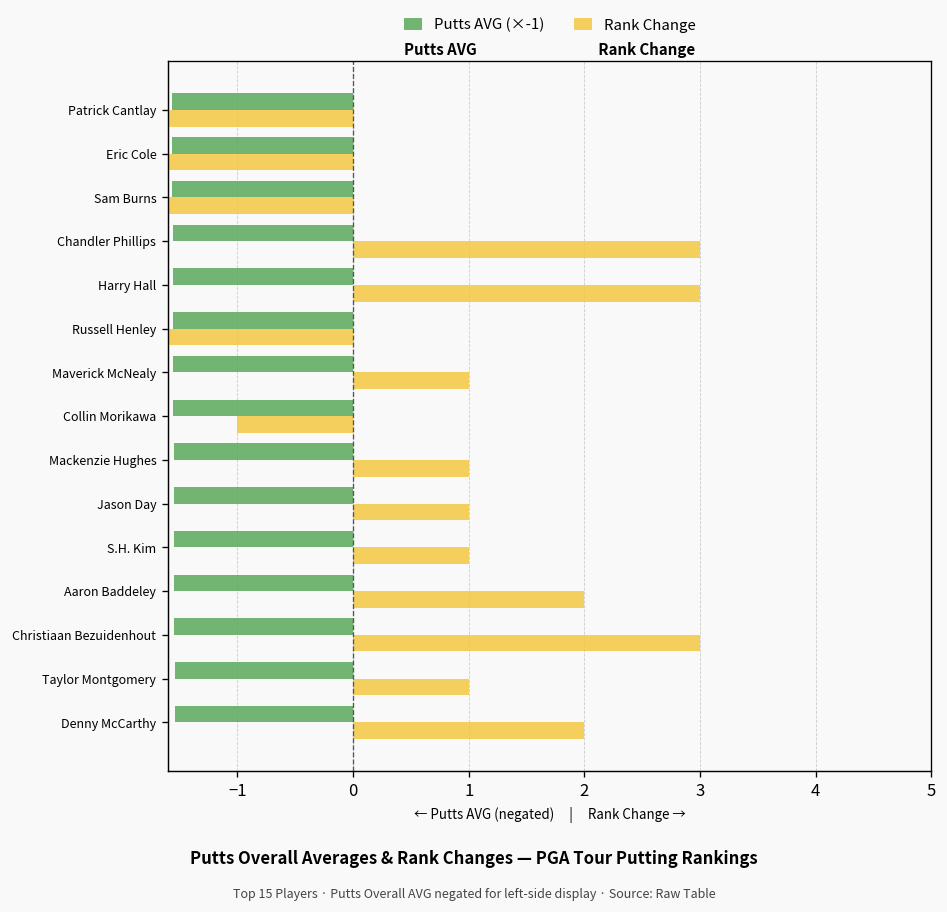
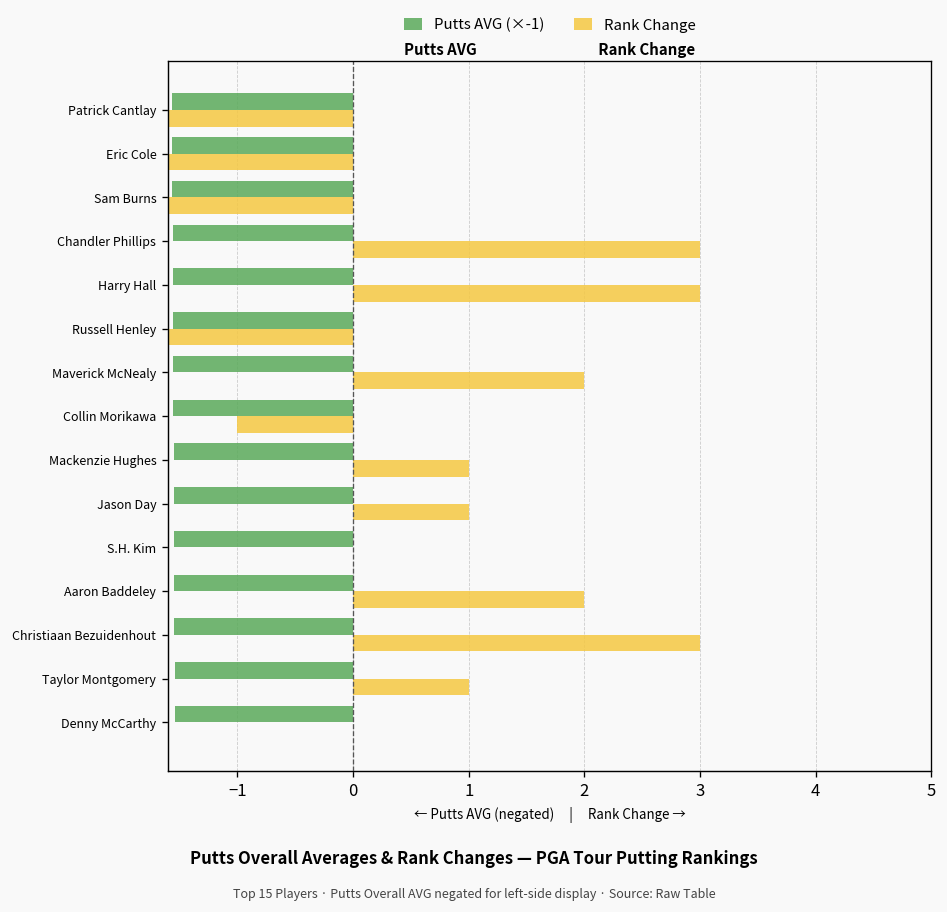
  {
    "Putts AVG (×-1)": {
      "Patrick Cantlay": -1.6,
      "Eric Cole": -1.6,
      "Sam Burns": -1.6,
      "Chandler Phillips": -1.6,
      "Harry Hall": -1.6,
      "Russell Henley": -1.6,
      "Maverick McNealy": -1.6,
      "Collin Morikawa": -1.6,
      "Mackenzie Hughes": -1.6,
      "Jason Day": -1.6,
      "S.H. Kim": -1.5,
      "Aaron Baddeley": -1.5,
      "Christiaan Bezuidenhout": -1.5,
      "Taylor Montgomery": -1.5,
      "Denny McCarthy": -1.5
    },
    "Rank Change": {
      "Chandler Phillips": 3,
      "Harry Hall": 3,
-     "Maverick McNealy": 1,
+     "Maverick McNealy": 2,
      "Collin Morikawa": -1,
      "Mackenzie Hughes": 1,
      "Jason Day": 1,
-     "S.H. Kim": 1,
+     "S.H. Kim": 0,
      "Aaron Baddeley": 2,
      "Christiaan Bezuidenhout": 3,
      "Taylor Montgomery": 1,
-     "Denny McCarthy": 2
+     "Denny McCarthy": 0
    }
  }
